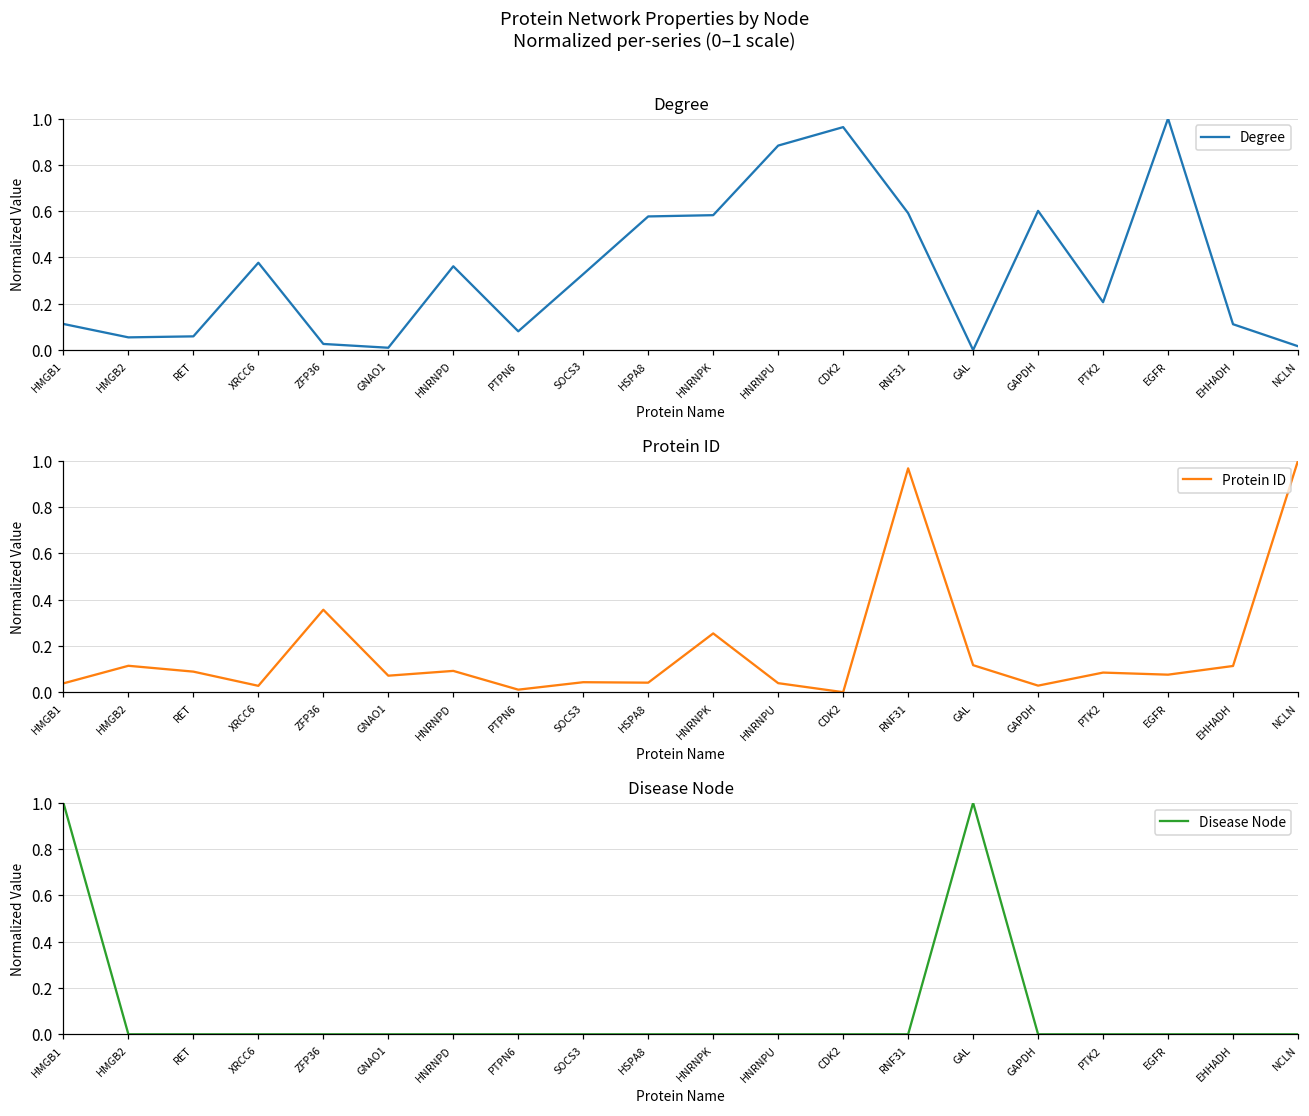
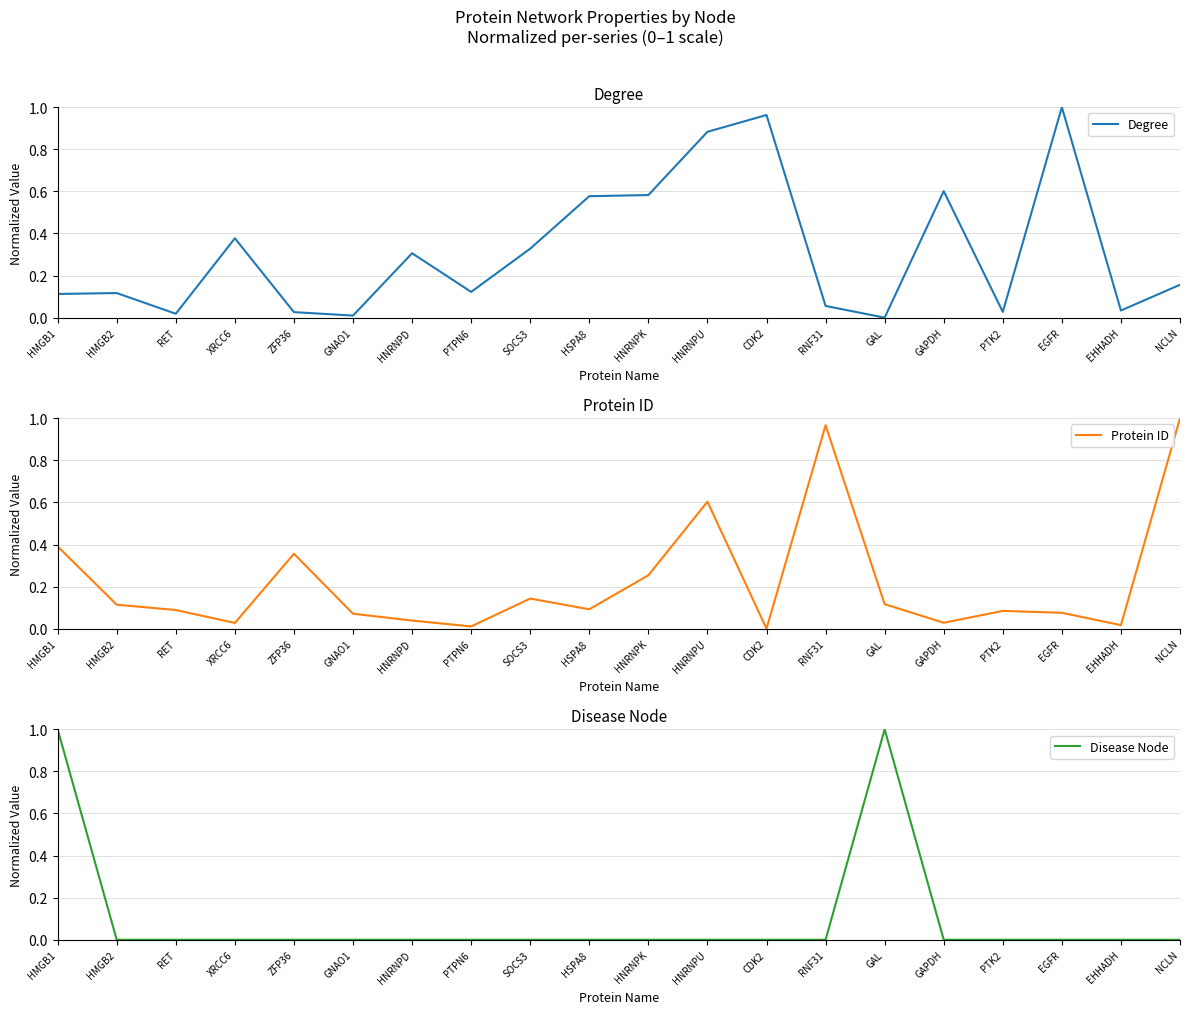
  {
    "Degree": {
      "HMGB1": 0.11,
-     "HMGB2": 0.05,
-     "RET": 0.06,
+     "HMGB2": 0.12,
+     "RET": 0.02,
      "XRCC6": 0.38,
      "ZFP36": 0.03,
      "GNAO1": 0.01,
-     "HNRNPD": 0.36,
-     "PTPN6": 0.08,
+     "HNRNPD": 0.31,
+     "PTPN6": 0.12,
      "SOCS3": 0.33,
      "HSPA8": 0.58,
      "HNRNPK": 0.58,
      "HNRNPU": 0.88,
      "CDK2": 0.96,
-     "RNF31": 0.59,
+     "RNF31": 0.06,
      "GAL": 0.00,
      "GAPDH": 0.60,
-     "PTK2": 0.21,
+     "PTK2": 0.03,
      "EGFR": 1.00,
-     "EHHADH": 0.11,
-     "NCLN": 0.02
+     "EHHADH": 0.03,
+     "NCLN": 0.16
    },
    "Protein ID": {
-     "HMGB1": 0.04,
+     "HMGB1": 0.39,
      "HMGB2": 0.11,
      "RET": 0.09,
      "XRCC6": 0.03,
      "ZFP36": 0.36,
      "GNAO1": 0.07,
-     "HNRNPD": 0.09,
+     "HNRNPD": 0.04,
      "PTPN6": 0.01,
-     "SOCS3": 0.04,
-     "HSPA8": 0.04,
+     "SOCS3": 0.14,
+     "HSPA8": 0.09,
      "HNRNPK": 0.25,
-     "HNRNPU": 0.04,
+     "HNRNPU": 0.60,
      "CDK2": 0.00,
      "RNF31": 0.97,
      "GAL": 0.12,
      "GAPDH": 0.03,
      "PTK2": 0.08,
      "EGFR": 0.08,
-     "EHHADH": 0.11,
+     "EHHADH": 0.02,
      "NCLN": 1.00
    },
    "Disease Node": {
      "HMGB1": 1.00,
      "HMGB2": 0.00,
      "RET": 0.00,
      "XRCC6": 0.00,
      "ZFP36": 0.00,
      "GNAO1": 0.00,
      "HNRNPD": 0.00,
      "PTPN6": 0.00,
      "SOCS3": 0.00,
      "HSPA8": 0.00,
      "HNRNPK": 0.00,
      "HNRNPU": 0.00,
      "CDK2": 0.00,
      "RNF31": 0.00,
      "GAL": 1.00,
      "GAPDH": 0.00,
      "PTK2": 0.00,
      "EGFR": 0.00,
      "EHHADH": 0.00,
      "NCLN": 0.00
    }
  }
